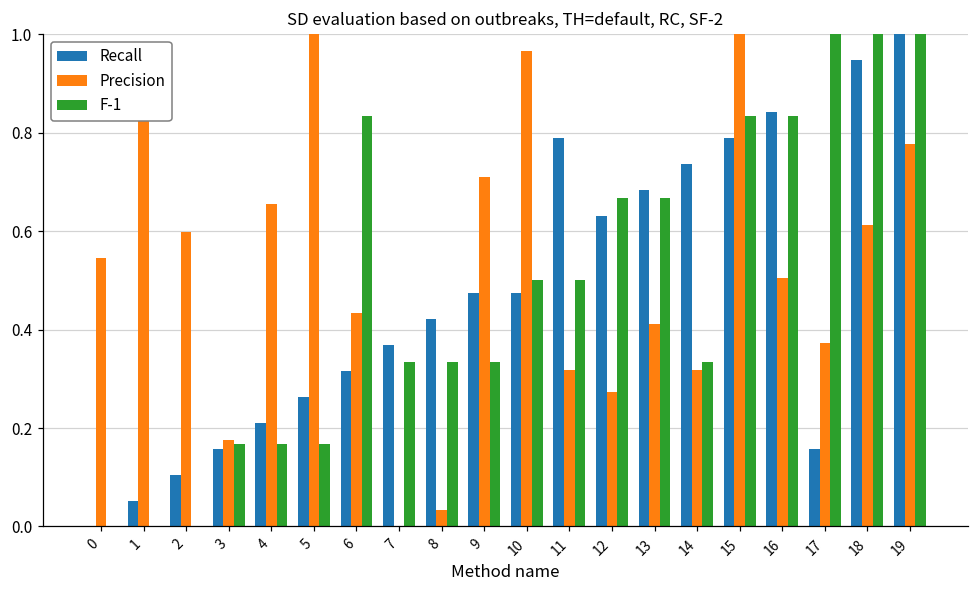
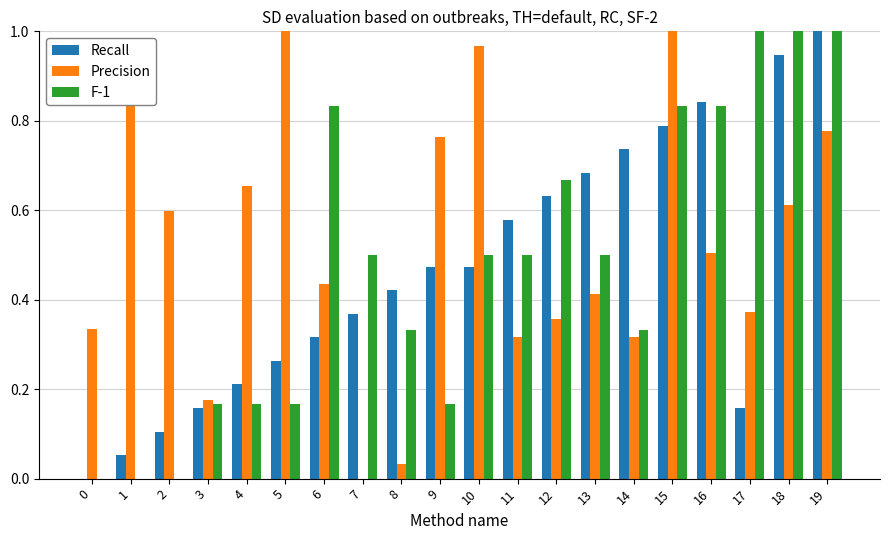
  {
    "Recall": {
      "0": 0.00,
      "1": 0.05,
      "2": 0.11,
      "3": 0.16,
      "4": 0.21,
      "5": 0.26,
      "6": 0.32,
      "7": 0.37,
      "8": 0.42,
      "9": 0.47,
      "10": 0.47,
-     "11": 0.79,
+     "11": 0.58,
      "12": 0.63,
      "13": 0.68,
      "14": 0.74,
      "15": 0.79,
      "16": 0.84,
      "17": 0.16,
      "18": 0.95,
      "19": 1.00
    },
    "Precision": {
-     "0": 0.55,
+     "0": 0.33,
      "2": 0.60,
      "3": 0.18,
      "4": 0.65,
      "5": 1.00,
      "6": 0.43,
      "7": 0.00,
      "8": 0.03,
-     "9": 0.71,
+     "9": 0.76,
      "10": 0.97,
      "11": 0.32,
-     "12": 0.27,
+     "12": 0.36,
      "13": 0.41,
      "14": 0.32,
      "15": 1.00,
      "16": 0.50,
      "17": 0.37,
      "18": 0.61,
      "19": 0.78
    },
    "F-1": {
      "0": 0.00,
      "1": 0.00,
      "2": 0.00,
      "3": 0.17,
      "4": 0.17,
      "5": 0.17,
      "6": 0.83,
-     "7": 0.33,
+     "7": 0.50,
      "8": 0.33,
-     "9": 0.33,
+     "9": 0.17,
      "10": 0.50,
      "11": 0.50,
      "12": 0.67,
-     "13": 0.67,
+     "13": 0.50,
      "14": 0.33,
      "15": 0.83,
      "16": 0.83,
      "17": 1.00,
      "18": 1.00,
      "19": 1.00
    }
  }
